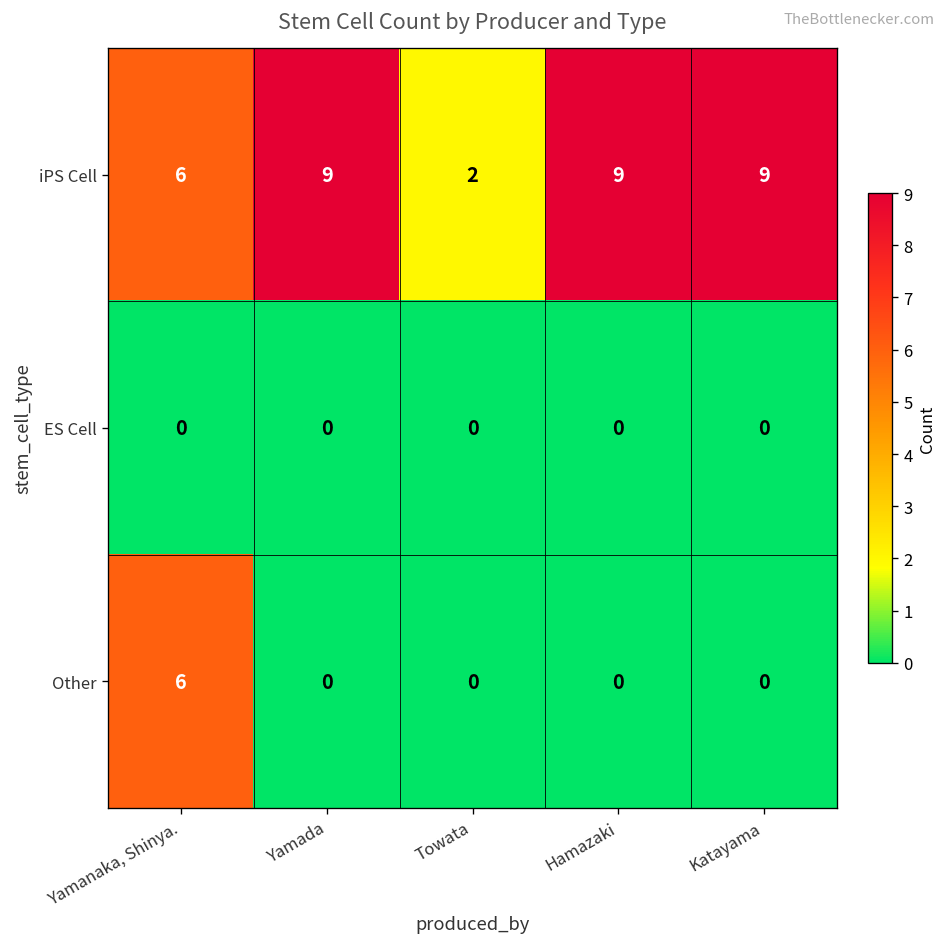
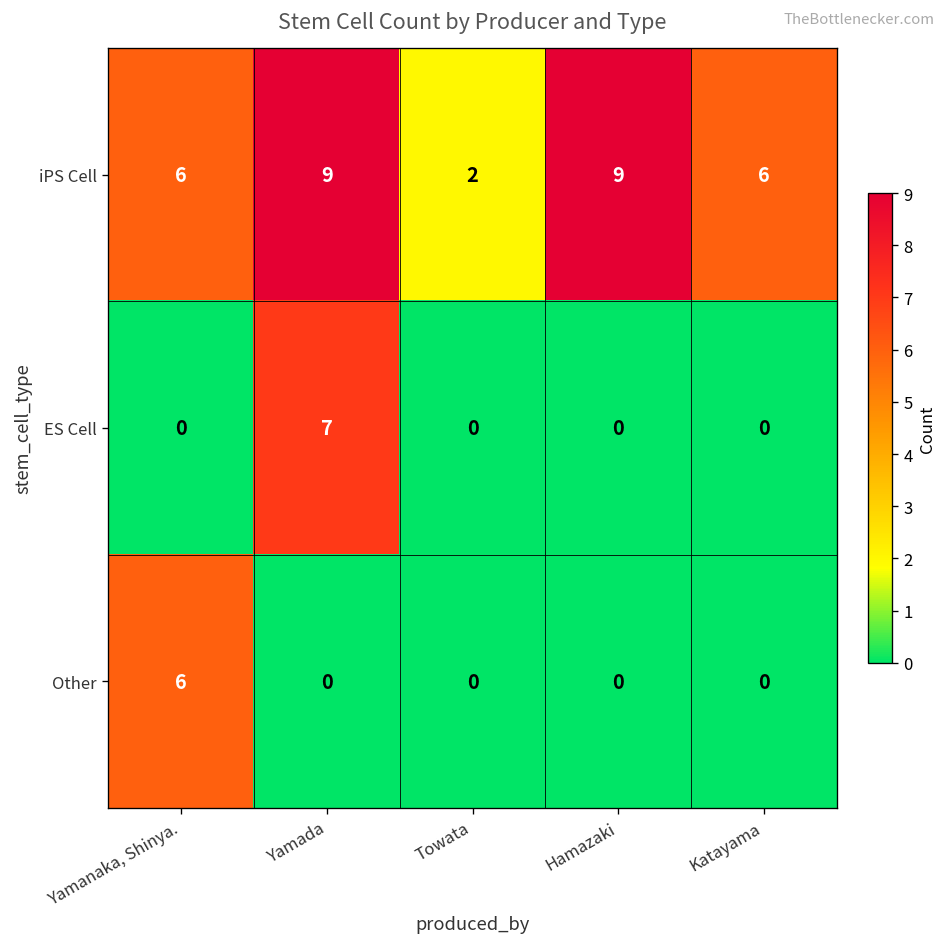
  {
    "iPS Cell": {
      "Yamanaka, Shinya.": 6,
      "Yamada": 9,
      "Towata": 2,
      "Hamazaki": 9,
-     "Katayama": 9
+     "Katayama": 6
    },
    "ES Cell": {
      "Yamanaka, Shinya.": 0,
-     "Yamada": 0,
+     "Yamada": 7,
      "Towata": 0,
      "Hamazaki": 0,
      "Katayama": 0
    },
    "Other": {
      "Yamanaka, Shinya.": 6,
      "Yamada": 0,
      "Towata": 0,
      "Hamazaki": 0,
      "Katayama": 0
    }
  }
